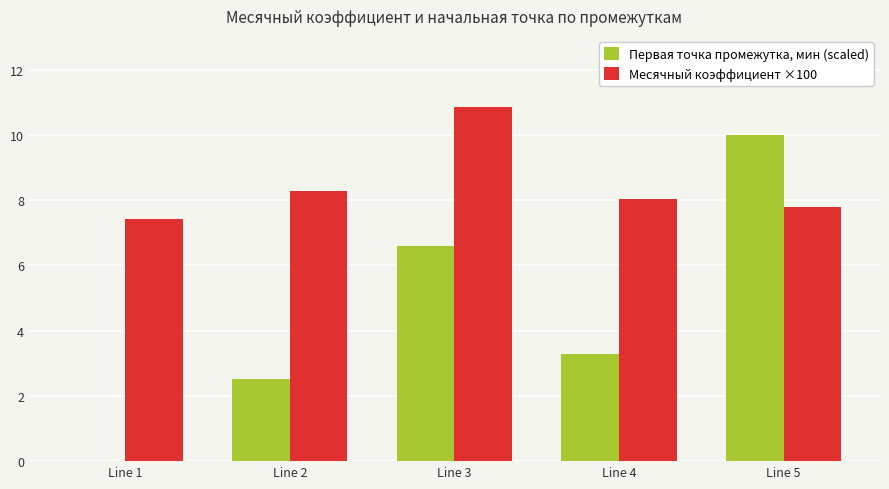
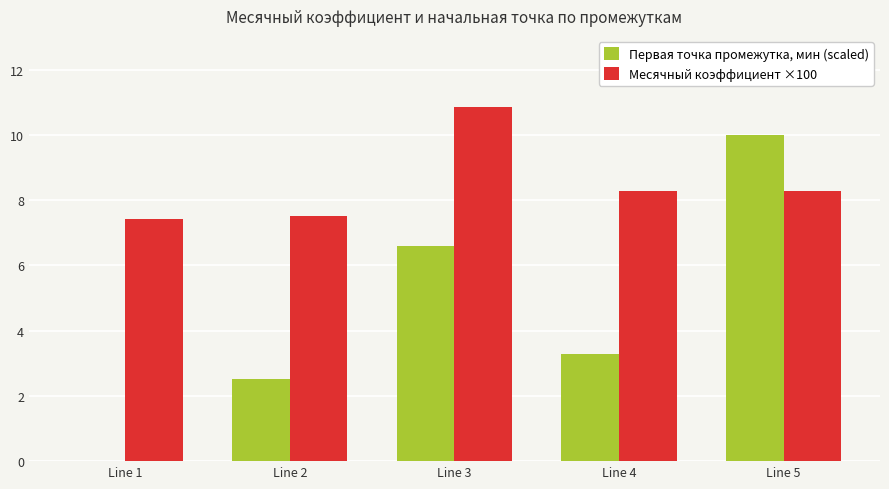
  {
    "Первая точка промежутка, мин (scaled)": {
      "Line 1": 0.0,
      "Line 2": 2.5,
      "Line 3": 6.6,
      "Line 4": 3.3,
      "Line 5": 10.0
    },
    "Месячный коэффициент ×100": {
      "Line 1": 7.4,
-     "Line 2": 8.3,
+     "Line 2": 7.5,
      "Line 3": 10.9,
-     "Line 4": 8.0,
-     "Line 5": 7.8
+     "Line 4": 8.3,
+     "Line 5": 8.3
    }
  }
